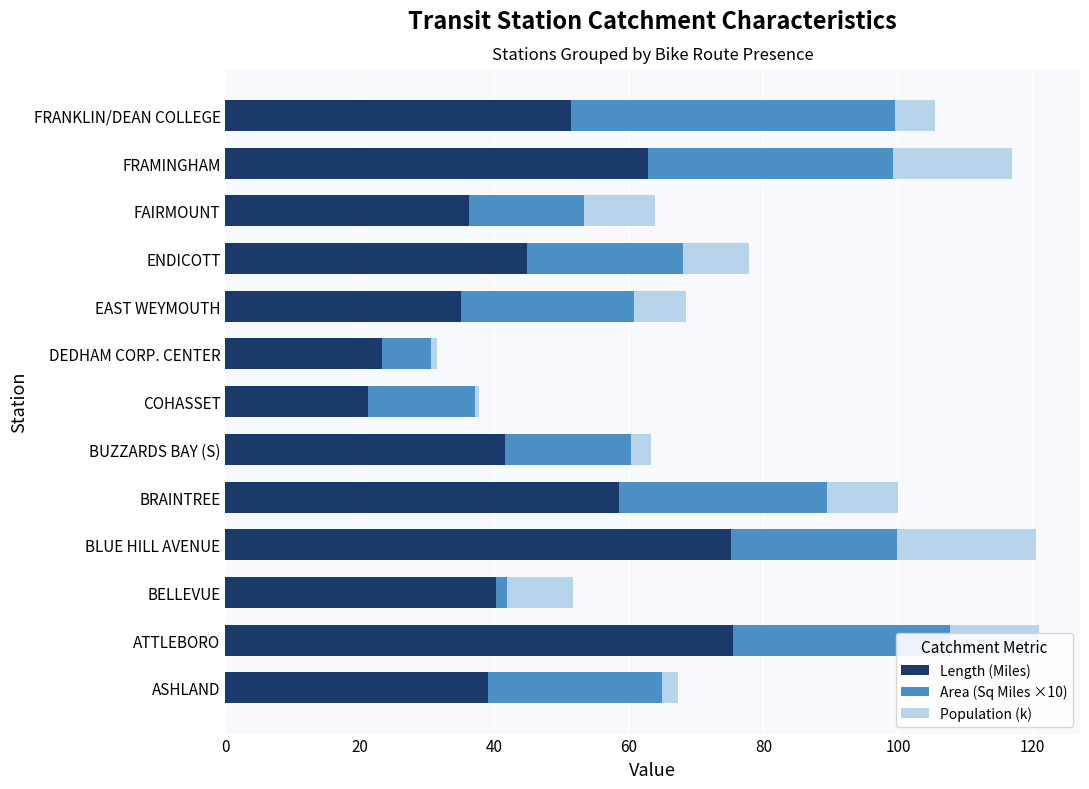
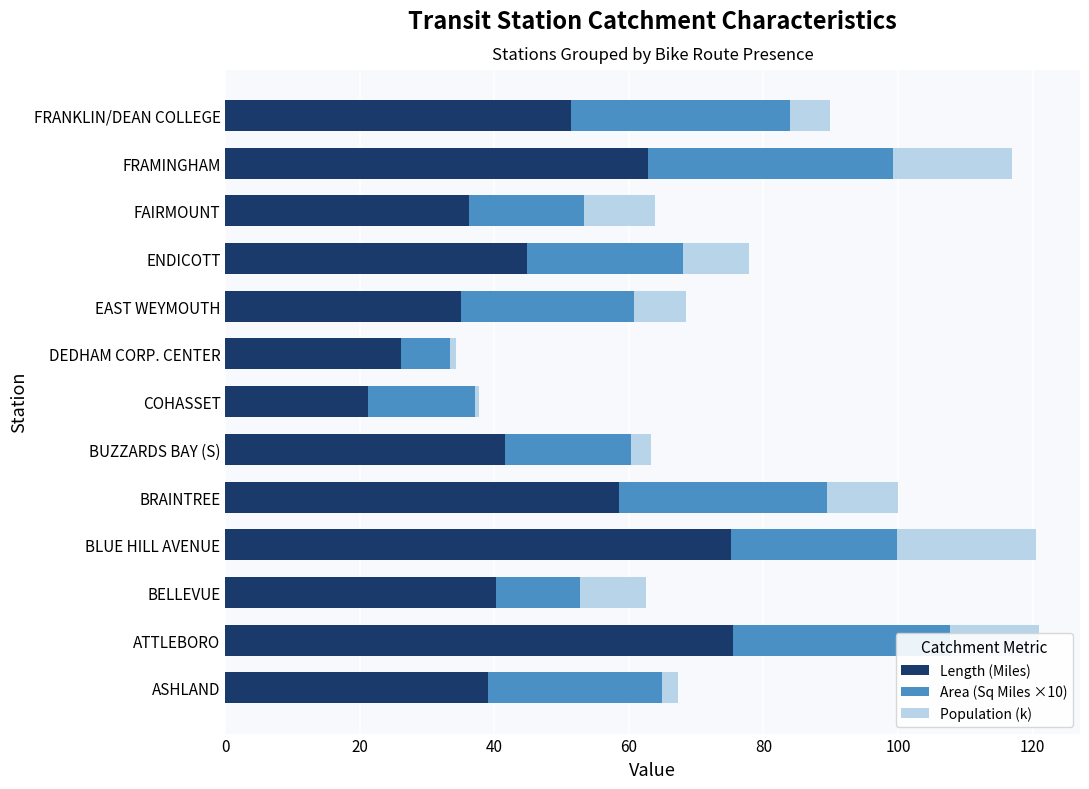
  {
    "Length (Miles)": {
      "FRANKLIN/DEAN COLLEGE": 51,
      "FRAMINGHAM": 63,
      "FAIRMOUNT": 36,
      "ENDICOTT": 45,
      "EAST WEYMOUTH": 35,
-     "DEDHAM CORP. CENTER": 23,
+     "DEDHAM CORP. CENTER": 26,
      "COHASSET": 21,
      "BUZZARDS BAY (S)": 42,
      "BRAINTREE": 58,
      "BLUE HILL AVENUE": 75,
      "BELLEVUE": 40,
      "ATTLEBORO": 75,
      "ASHLAND": 39
    },
    "Area (Sq Miles ×10)": {
-     "FRANKLIN/DEAN COLLEGE": 48,
+     "FRANKLIN/DEAN COLLEGE": 33,
      "FRAMINGHAM": 37,
      "FAIRMOUNT": 17,
      "ENDICOTT": 23,
      "EAST WEYMOUTH": 26,
      "DEDHAM CORP. CENTER": 7,
      "COHASSET": 16,
      "BUZZARDS BAY (S)": 19,
      "BRAINTREE": 31,
      "BLUE HILL AVENUE": 25,
-     "BELLEVUE": 2,
+     "BELLEVUE": 12,
      "ASHLAND": 26
    },
    "Population (k)": {
      "FRANKLIN/DEAN COLLEGE": 6,
      "FRAMINGHAM": 18,
      "FAIRMOUNT": 11,
      "ENDICOTT": 10,
      "EAST WEYMOUTH": 8,
      "DEDHAM CORP. CENTER": 1,
      "COHASSET": 1,
      "BUZZARDS BAY (S)": 3,
      "BRAINTREE": 11,
      "BLUE HILL AVENUE": 21,
      "BELLEVUE": 10,
      "ASHLAND": 2
    }
  }
